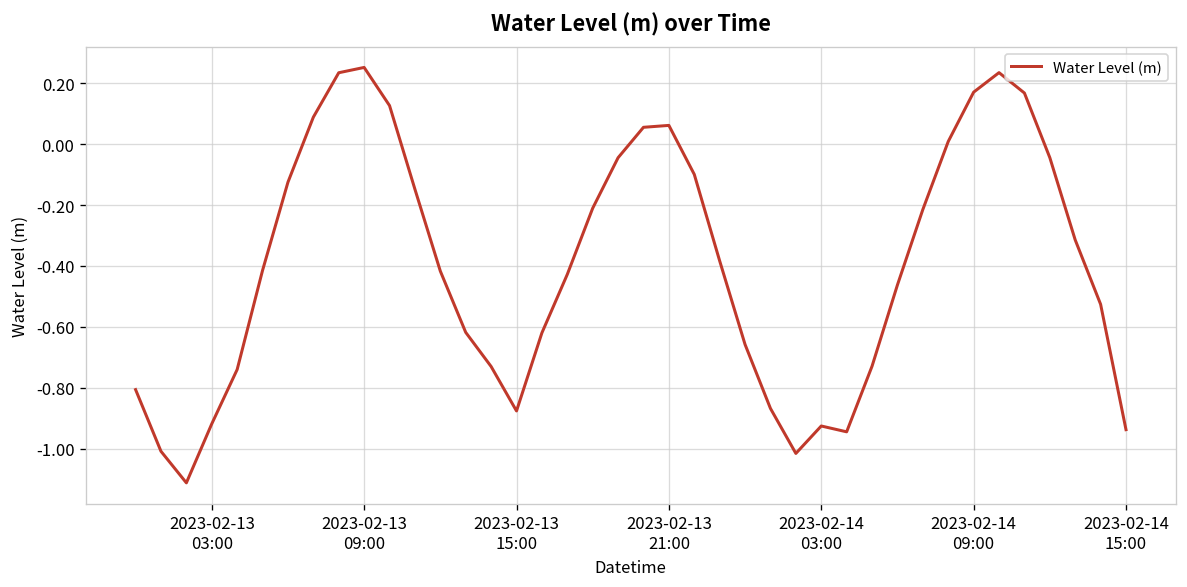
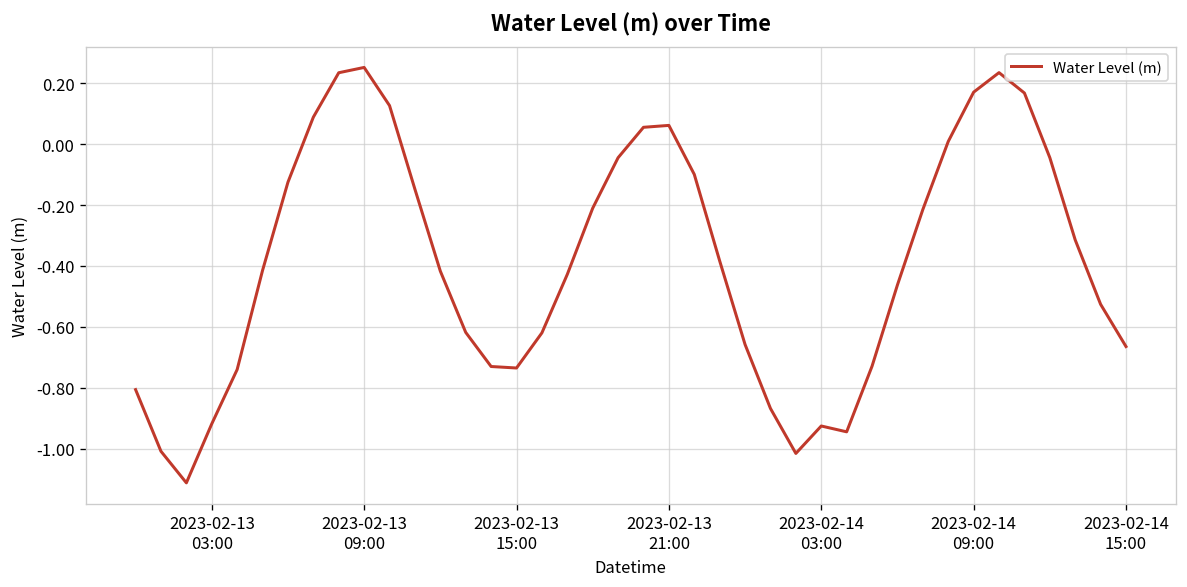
  {
    "2023-02-13 03:00": -0.92,
    "2023-02-13 09:00": 0.25,
-   "2023-02-13 15:00": -0.88,
+   "2023-02-13 15:00": -0.74,
    "2023-02-13 21:00": 0.06,
    "2023-02-14 03:00": -0.93,
    "2023-02-14 09:00": 0.17,
-   "2023-02-14 15:00": -0.94
+   "2023-02-14 15:00": -0.66
  }
